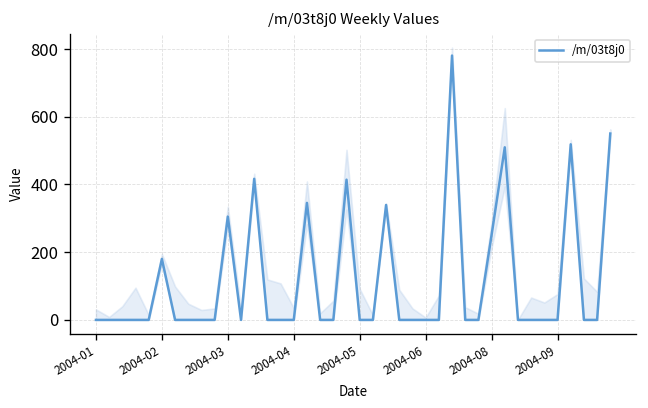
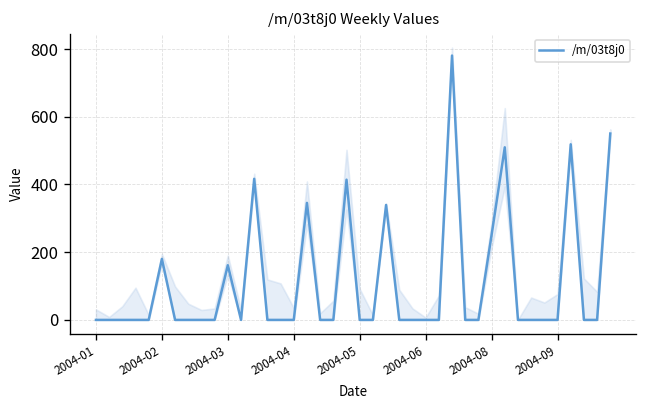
  {
    "/m/03t8j0": {
      "2004-01": 0,
      "2004-02": 180,
-     "2004-03": 310,
+     "2004-03": 160,
      "2004-04": 0,
      "2004-05": 0,
      "2004-08": 250,
      "2004-09": 0
    }
  }
